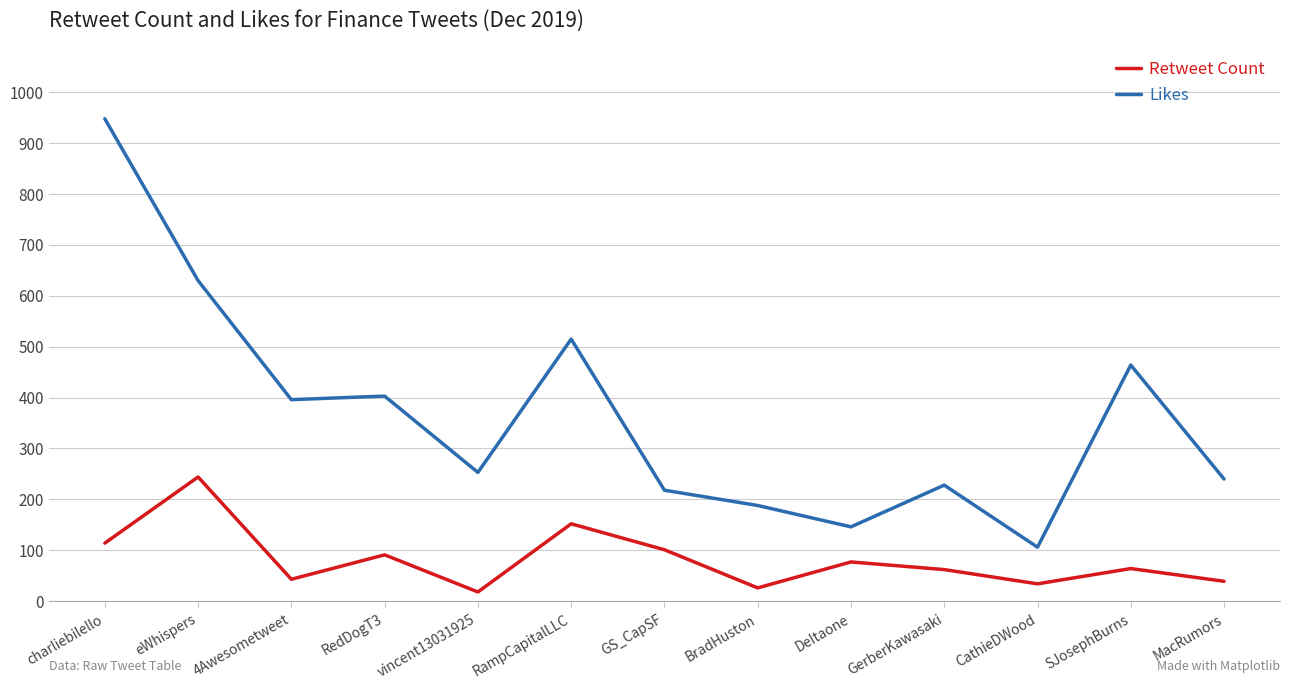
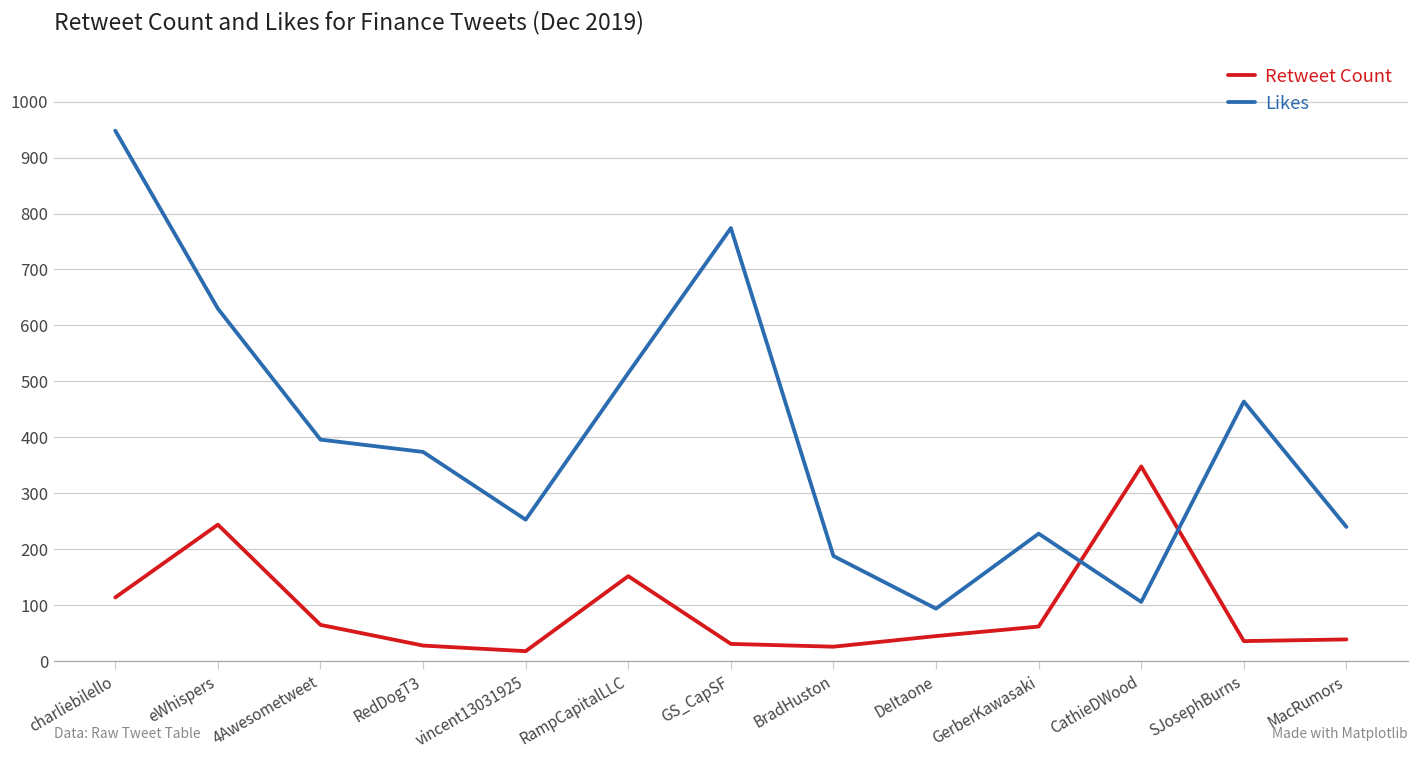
  {
    "Retweet Count": {
      "charliebilello": 110,
      "eWhispers": 240,
-     "4Awesometweet": 40,
-     "RedDogT3": 90,
+     "4Awesometweet": 70,
+     "RedDogT3": 30,
      "vincent13031925": 20,
      "RampCapitalLLC": 150,
-     "GS_CapSF": 100,
+     "GS_CapSF": 30,
      "BradHuston": 30,
-     "DeItaone": 80,
+     "DeItaone": 50,
      "GerberKawasaki": 60,
-     "CathieDWood": 30,
-     "SJosephBurns": 60,
+     "CathieDWood": 350,
+     "SJosephBurns": 40,
      "MacRumors": 40
    },
    "Likes": {
      "charliebilello": 950,
      "eWhispers": 630,
      "4Awesometweet": 400,
-     "RedDogT3": 400,
+     "RedDogT3": 370,
      "vincent13031925": 250,
      "RampCapitalLLC": 520,
-     "GS_CapSF": 220,
+     "GS_CapSF": 770,
      "BradHuston": 190,
-     "DeItaone": 150,
+     "DeItaone": 90,
      "GerberKawasaki": 230,
      "CathieDWood": 110,
      "SJosephBurns": 460,
      "MacRumors": 240
    }
  }
